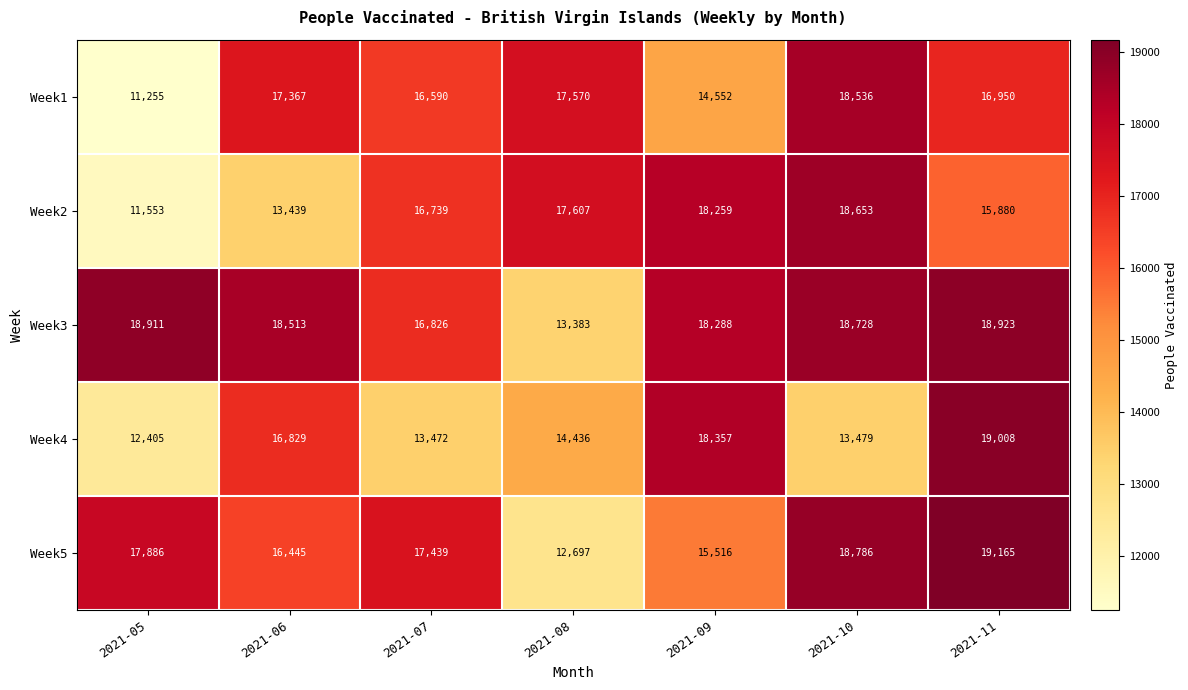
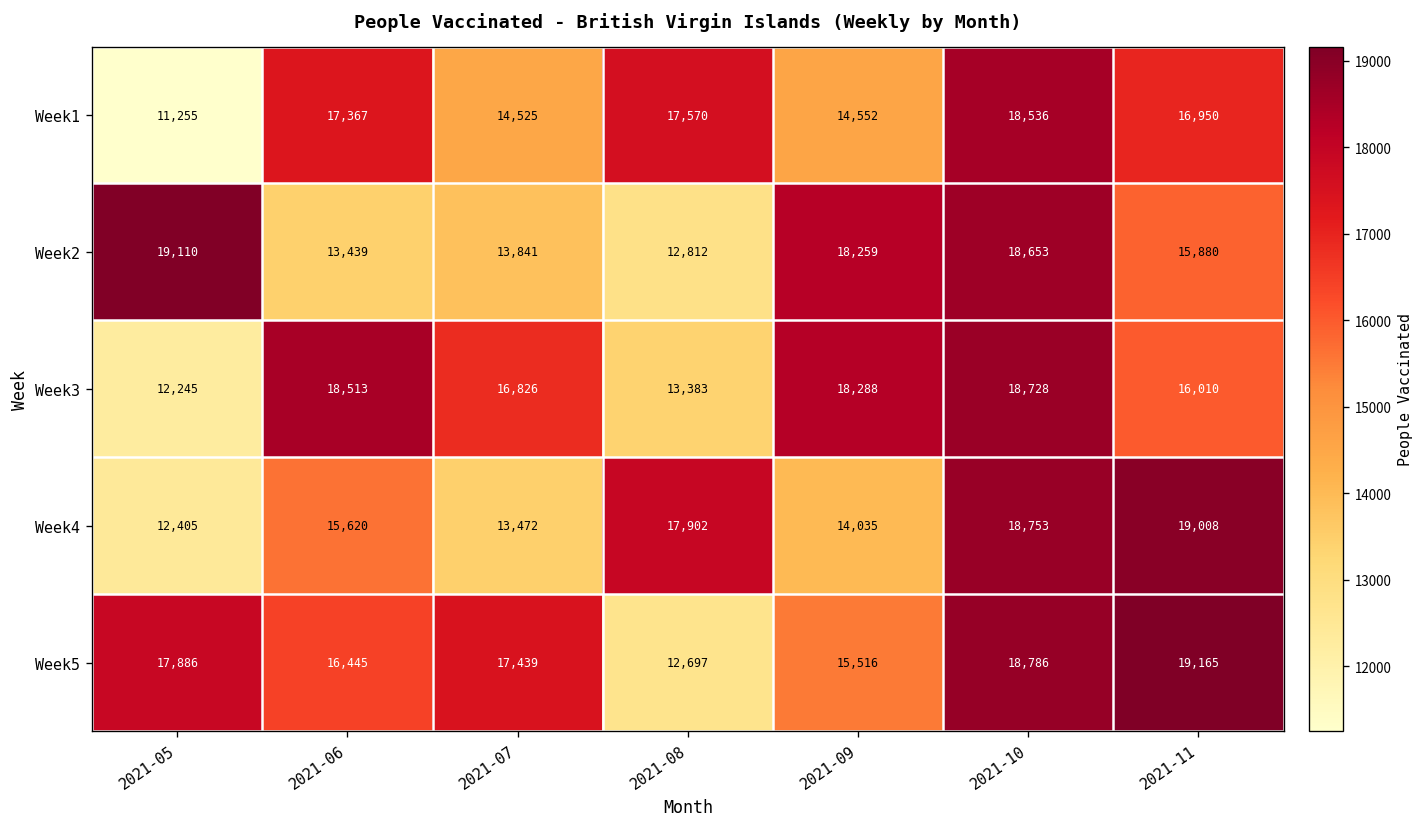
  {
    "Week1": {
      "2021-05": "11,255",
      "2021-06": "17,367",
-     "2021-07": "16,590",
+     "2021-07": "14,525",
      "2021-08": "17,570",
      "2021-09": "14,552",
      "2021-10": "18,536",
      "2021-11": "16,950"
    },
    "Week2": {
-     "2021-05": "11,553",
+     "2021-05": "19,110",
      "2021-06": "13,439",
-     "2021-07": "16,739",
-     "2021-08": "17,607",
+     "2021-07": "13,841",
+     "2021-08": "12,812",
      "2021-09": "18,259",
      "2021-10": "18,653",
      "2021-11": "15,880"
    },
    "Week3": {
-     "2021-05": "18,911",
+     "2021-05": "12,245",
      "2021-06": "18,513",
      "2021-07": "16,826",
      "2021-08": "13,383",
      "2021-09": "18,288",
      "2021-10": "18,728",
-     "2021-11": "18,923"
+     "2021-11": "16,010"
    },
    "Week4": {
      "2021-05": "12,405",
-     "2021-06": "16,829",
+     "2021-06": "15,620",
      "2021-07": "13,472",
-     "2021-08": "14,436",
-     "2021-09": "18,357",
-     "2021-10": "13,479",
+     "2021-08": "17,902",
+     "2021-09": "14,035",
+     "2021-10": "18,753",
      "2021-11": "19,008"
    },
    "Week5": {
      "2021-05": "17,886",
      "2021-06": "16,445",
      "2021-07": "17,439",
      "2021-08": "12,697",
      "2021-09": "15,516",
      "2021-10": "18,786",
      "2021-11": "19,165"
    }
  }
